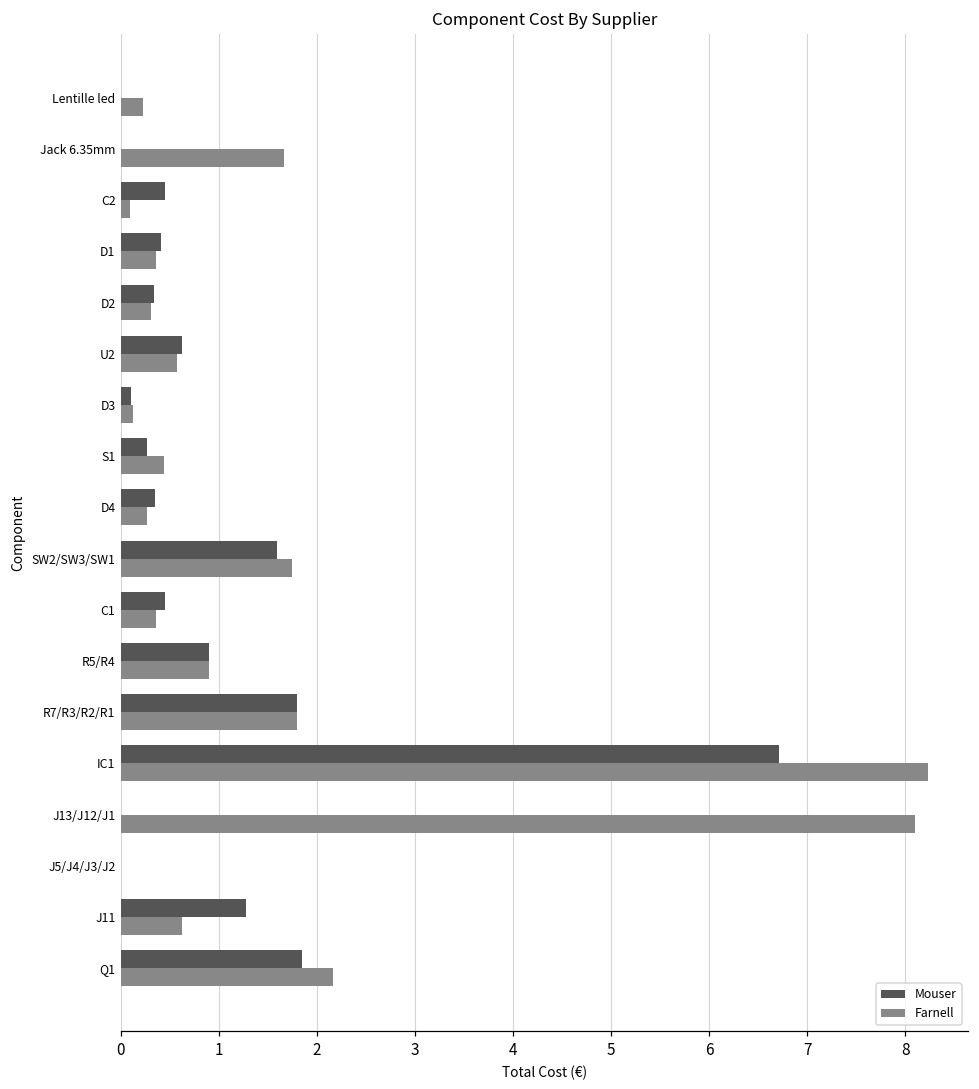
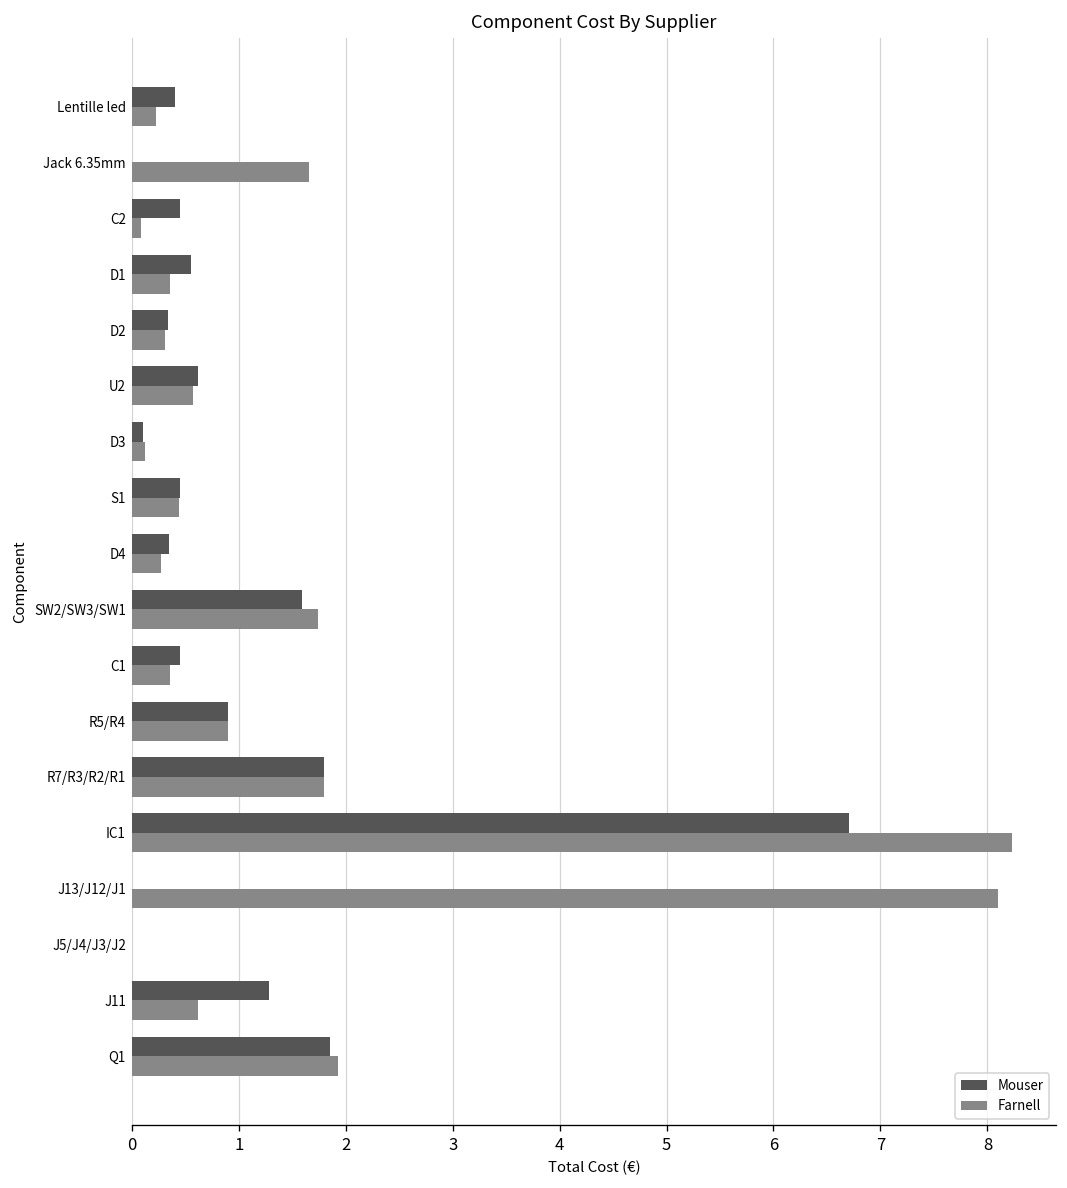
  {
    "Mouser": {
-     "Lentille led": 0.0,
+     "Lentille led": 0.4,
      "Jack 6.35mm": 0.0,
      "C2": 0.5,
-     "D1": 0.4,
+     "D1": 0.6,
      "D2": 0.3,
      "U2": 0.6,
      "D3": 0.1,
-     "S1": 0.3,
+     "S1": 0.5,
      "D4": 0.4,
      "SW2/SW3/SW1": 1.6,
      "C1": 0.5,
      "R5/R4": 0.9,
      "R7/R3/R2/R1": 1.8,
      "IC1": 6.7,
      "J13/J12/J1": 0.0,
      "J5/J4/J3/J2": 0.0,
      "J11": 1.3,
      "Q1": 1.9
    },
    "Farnell": {
      "Lentille led": 0.2,
      "Jack 6.35mm": 1.7,
      "C2": 0.1,
      "D1": 0.4,
      "D2": 0.3,
      "U2": 0.6,
      "D3": 0.1,
      "S1": 0.4,
      "D4": 0.3,
      "SW2/SW3/SW1": 1.7,
      "C1": 0.4,
      "R5/R4": 0.9,
      "R7/R3/R2/R1": 1.8,
      "IC1": 8.2,
      "J13/J12/J1": 8.1,
      "J5/J4/J3/J2": 0.0,
      "J11": 0.6,
-     "Q1": 2.2
+     "Q1": 1.9
    }
  }
